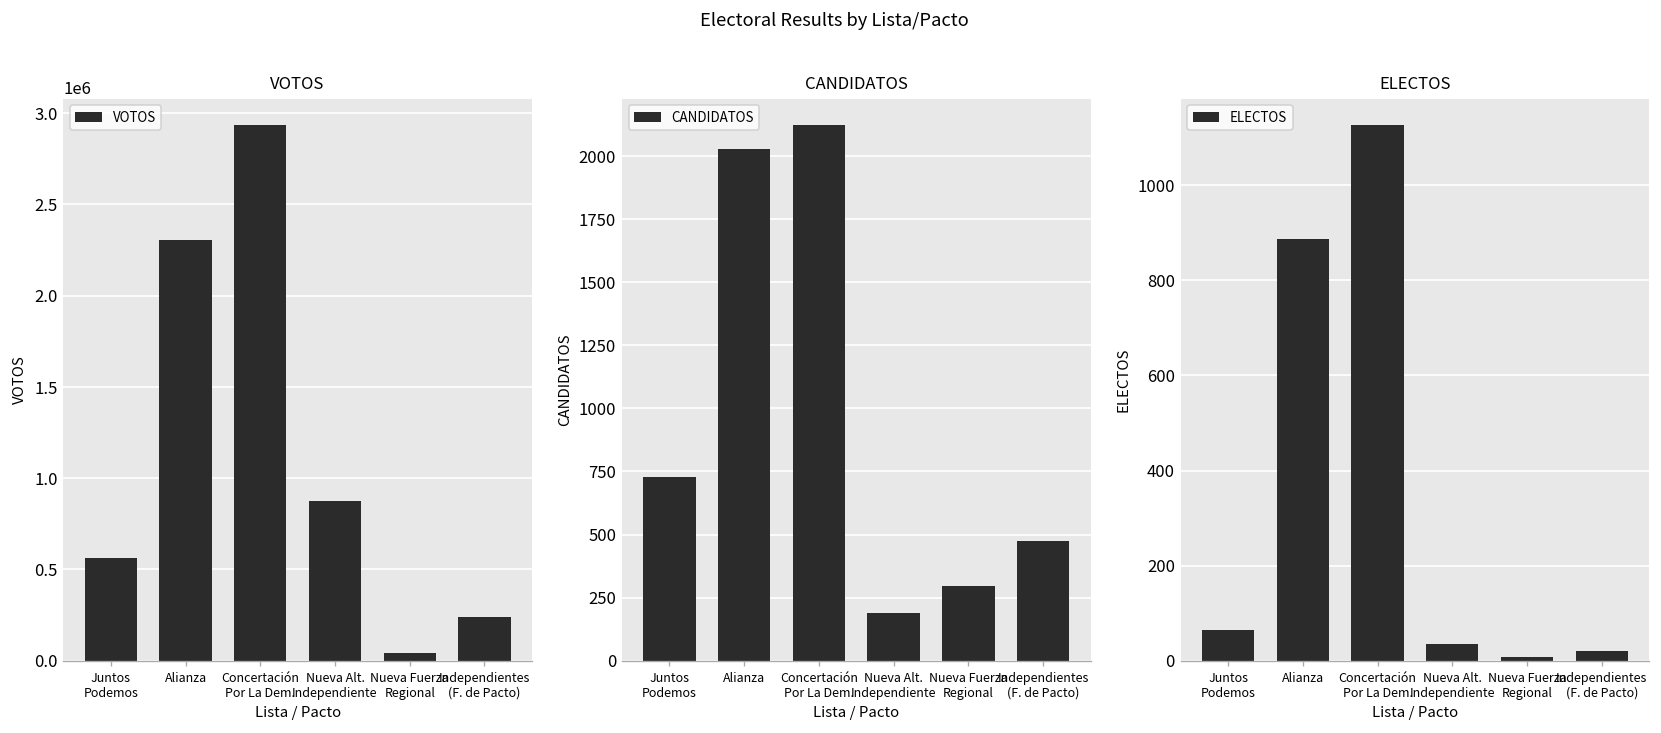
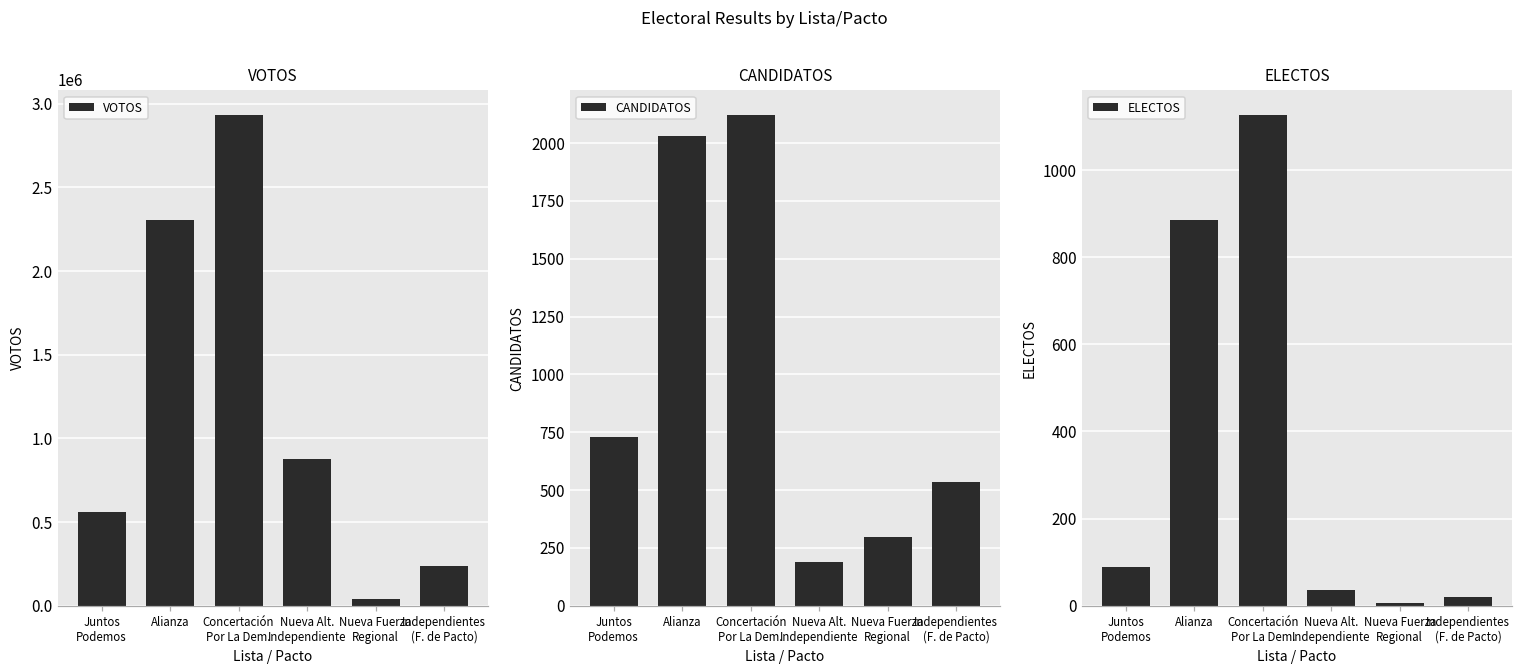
  {
    "VOTOS": {
      "Juntos Podemos": 560000,
      "Alianza": 2310000,
      "Concertación Por La Dem.": 2930000,
      "Nueva Alt. Independiente": 880000,
      "Nueva Fuerza Regional": 40000,
      "Independientes (F. de Pacto)": 240000
    },
    "CANDIDATOS": {
      "Juntos Podemos": 730,
      "Alianza": 2030,
      "Concertación Por La Dem.": 2120,
      "Nueva Alt. Independiente": 190,
      "Nueva Fuerza Regional": 300,
-     "Independientes (F. de Pacto)": 470
+     "Independientes (F. de Pacto)": 530
    },
    "ELECTOS": {
-     "Juntos Podemos": 70,
+     "Juntos Podemos": 90,
      "Alianza": 890,
      "Concertación Por La Dem.": 1130,
      "Nueva Alt. Independiente": 40,
      "Nueva Fuerza Regional": 10,
      "Independientes (F. de Pacto)": 20
    }
  }
